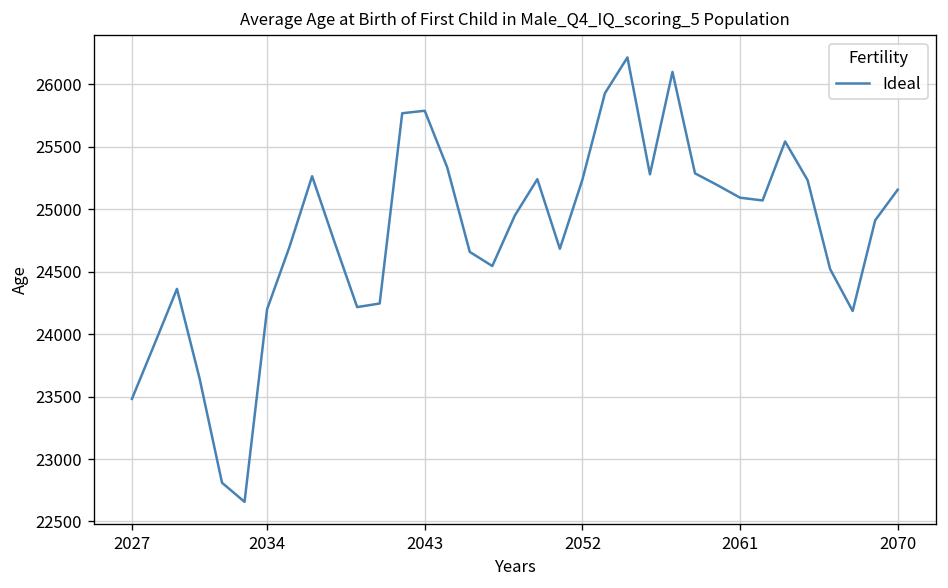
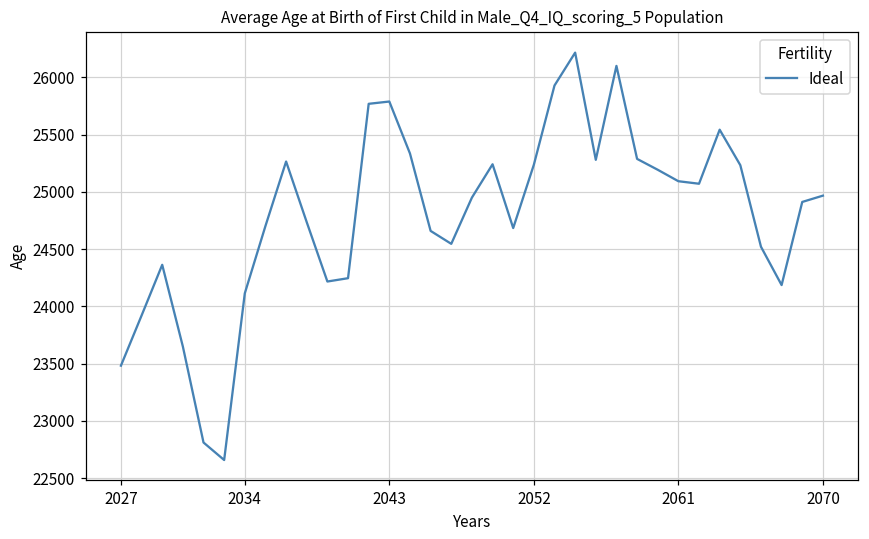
  {
    "2027": 23480,
-   "2034": 24200,
+   "2034": 24110,
    "2043": 25790,
    "2052": 25240,
    "2061": 25090,
-   "2070": 25160
+   "2070": 24970
  }
